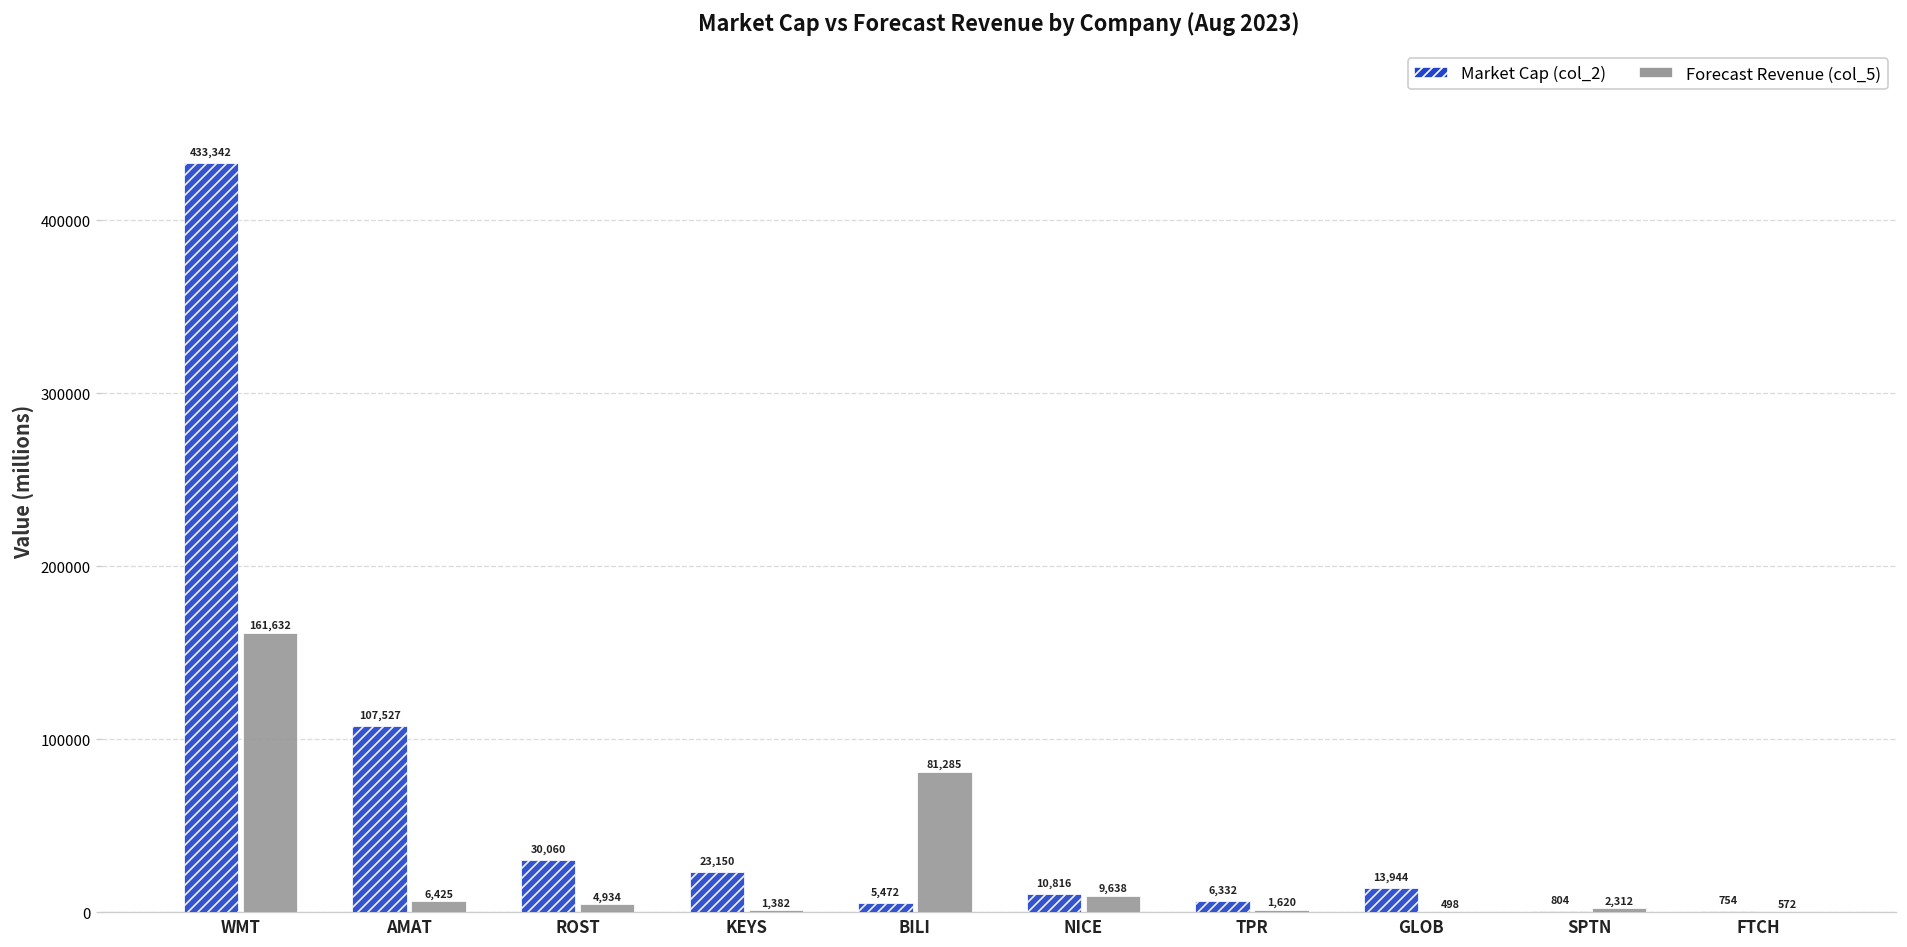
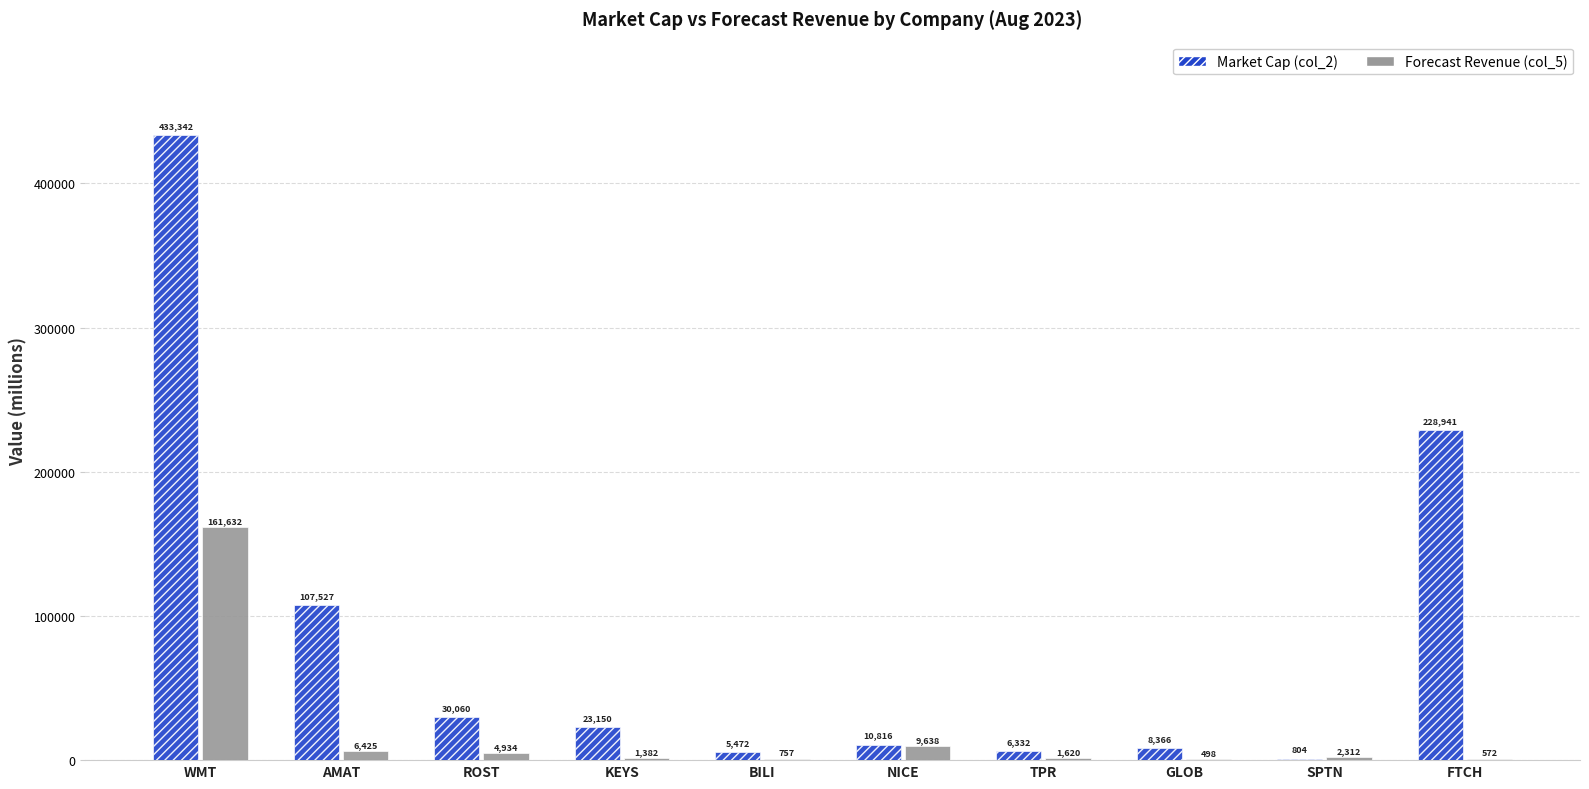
  {
    "Market Cap (col_2)": {
      "WMT": "433,342",
      "AMAT": "107,527",
      "ROST": "30,060",
      "KEYS": "23,150",
      "BILI": "5,472",
      "NICE": "10,816",
      "TPR": "6,332",
-     "GLOB": "13,944",
+     "GLOB": "8,366",
      "SPTN": "804",
-     "FTCH": "754"
+     "FTCH": "228,941"
    },
    "Forecast Revenue (col_5)": {
      "WMT": "161,632",
      "AMAT": "6,425",
      "ROST": "4,934",
      "KEYS": "1,382",
-     "BILI": "81,285",
+     "BILI": "757",
      "NICE": "9,638",
      "TPR": "1,620",
      "GLOB": "498",
      "SPTN": "2,312",
      "FTCH": "572"
    }
  }
